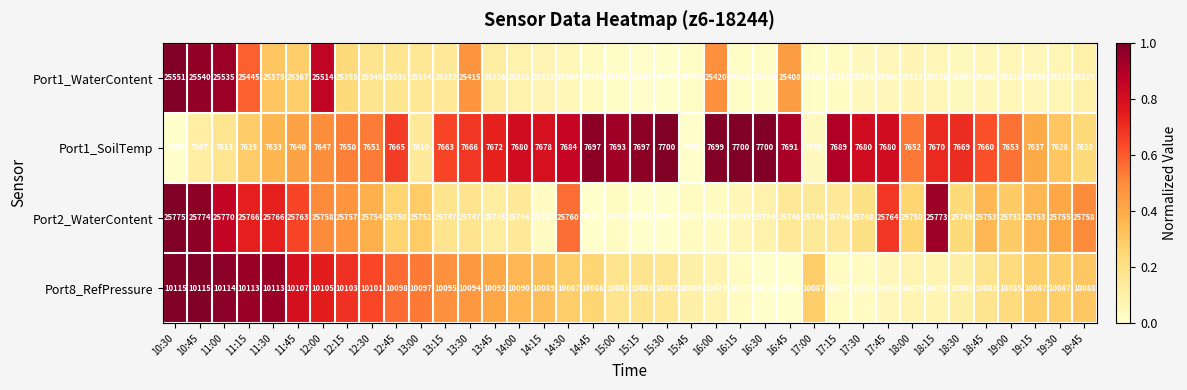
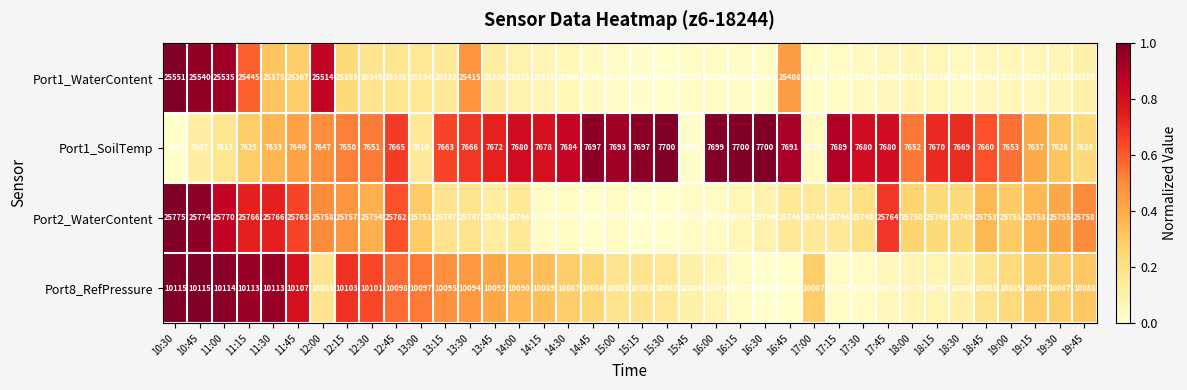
  {
    "Port1_WaterContent": {
      "10:30": 25551,
      "10:45": 25540,
      "11:00": 25535,
      "11:15": 25445,
      "11:30": 25375,
      "11:45": 25367,
      "12:00": 25514,
      "12:15": 25355,
      "12:30": 25340,
      "12:45": 25338,
      "13:00": 25334,
      "13:15": 25332,
      "13:30": 25415,
      "13:45": 25326,
      "14:00": 25318,
      "14:15": 25313,
      "14:30": 25309,
      "14:45": 25303,
      "15:00": 25300,
      "15:15": 25296,
      "15:30": 25294,
      "15:45": 25299,
-     "16:00": 25420,
+     "16:00": 25299,
      "16:15": 25300,
      "16:30": 25300,
      "16:45": 25408,
      "17:00": 25300,
      "17:15": 25302,
      "17:30": 25304,
      "17:45": 25308,
      "18:00": 25312,
      "18:15": 25310,
      "18:30": 25305,
      "18:45": 25308,
      "19:00": 25310,
      "19:15": 25308,
      "19:30": 25312,
      "19:45": 25319
    },
    "Port1_SoilTemp": {
      "10:30": 7595,
      "10:45": 7607,
      "11:00": 7613,
      "11:15": 7625,
      "11:30": 7633,
      "11:45": 7640,
      "12:00": 7647,
      "12:15": 7650,
      "12:30": 7651,
      "12:45": 7665,
      "13:00": 7610,
      "13:15": 7663,
      "13:30": 7666,
      "13:45": 7672,
      "14:00": 7680,
      "14:15": 7678,
      "14:30": 7684,
      "14:45": 7697,
      "15:00": 7693,
      "15:15": 7697,
      "15:30": 7700,
      "15:45": 7596,
      "16:00": 7699,
      "16:15": 7700,
      "16:30": 7700,
      "16:45": 7691,
      "17:00": 7599,
      "17:15": 7689,
      "17:30": 7680,
      "17:45": 7680,
      "18:00": 7652,
      "18:15": 7670,
      "18:30": 7669,
      "18:45": 7660,
      "19:00": 7653,
      "19:15": 7637,
      "19:30": 7628,
      "19:45": 7620
    },
    "Port2_WaterContent": {
      "10:30": 25775,
      "10:45": 25774,
      "11:00": 25770,
      "11:15": 25766,
      "11:30": 25766,
      "11:45": 25763,
      "12:00": 25758,
      "12:15": 25757,
      "12:30": 25754,
-     "12:45": 25750,
+     "12:45": 25762,
      "13:00": 25751,
      "13:15": 25747,
      "13:30": 25747,
      "13:45": 25745,
      "14:00": 25746,
      "14:15": 25742,
-     "14:30": 25760,
+     "14:30": 25742,
      "14:45": 25741,
      "15:00": 25742,
      "15:15": 25741,
      "15:30": 25741,
      "15:45": 25742,
      "16:00": 25742,
      "16:15": 25743,
      "16:30": 25744,
      "16:45": 25746,
      "17:00": 25746,
      "17:15": 25746,
      "17:30": 25748,
      "17:45": 25764,
      "18:00": 25750,
-     "18:15": 25773,
+     "18:15": 25749,
      "18:30": 25749,
      "18:45": 25753,
      "19:00": 25751,
      "19:15": 25753,
      "19:30": 25755,
      "19:45": 25758
    },
    "Port8_RefPressure": {
      "10:30": 10115,
      "10:45": 10115,
      "11:00": 10114,
      "11:15": 10113,
      "11:30": 10113,
      "11:45": 10107,
-     "12:00": 10105,
+     "12:00": 10083,
      "12:15": 10103,
      "12:30": 10101,
      "12:45": 10098,
      "13:00": 10097,
      "13:15": 10095,
      "13:30": 10094,
      "13:45": 10092,
      "14:00": 10090,
      "14:15": 10089,
      "14:30": 10087,
      "14:45": 10086,
      "15:00": 10083,
      "15:15": 10083,
      "15:30": 10082,
      "15:45": 10080,
      "16:00": 10079,
      "16:15": 10077,
      "16:30": 10076,
      "16:45": 10076,
      "17:00": 10087,
      "17:15": 10077,
      "17:30": 10077,
      "17:45": 10078,
      "18:00": 10079,
      "18:15": 10079,
      "18:30": 10080,
      "18:45": 10083,
      "19:00": 10085,
      "19:15": 10087,
      "19:30": 10087,
      "19:45": 10088
    }
  }
